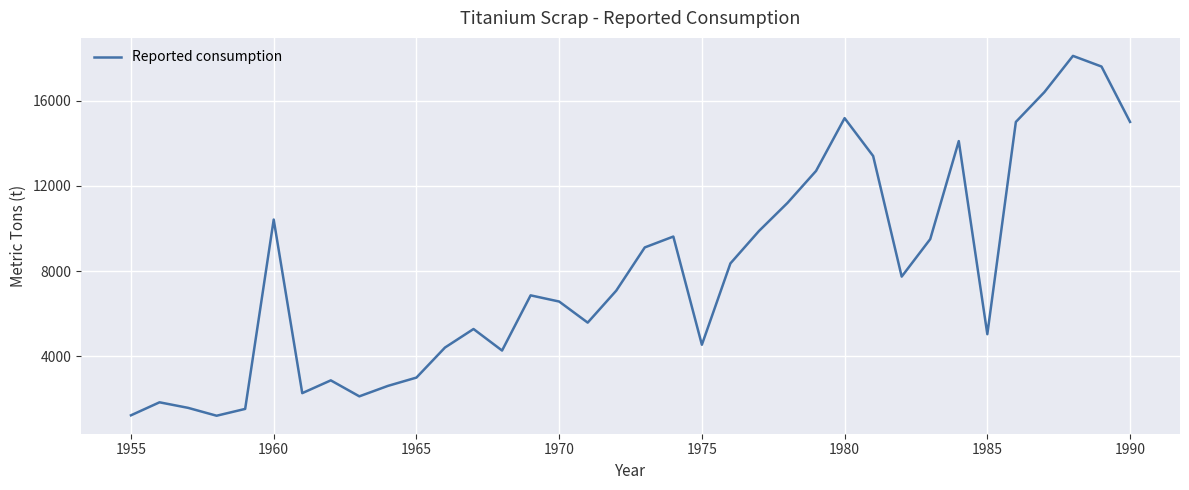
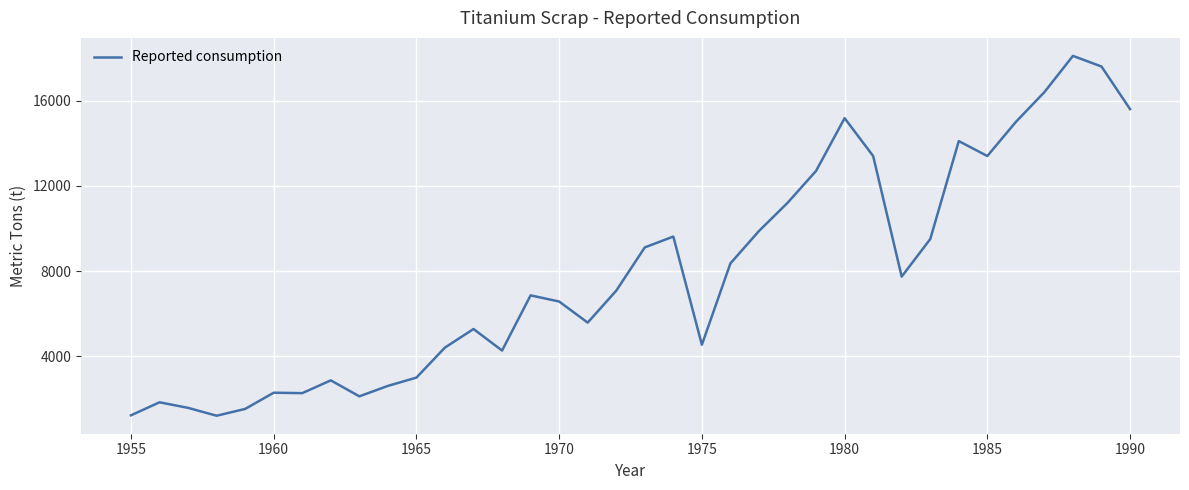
  {
    "1955": 1200,
-   "1960": 10400,
+   "1960": 2300,
    "1965": 3000,
    "1970": 6600,
    "1975": 4500,
    "1980": 15200,
-   "1985": 5000,
-   "1990": 15000
+   "1985": 13400,
+   "1990": 15600
  }
